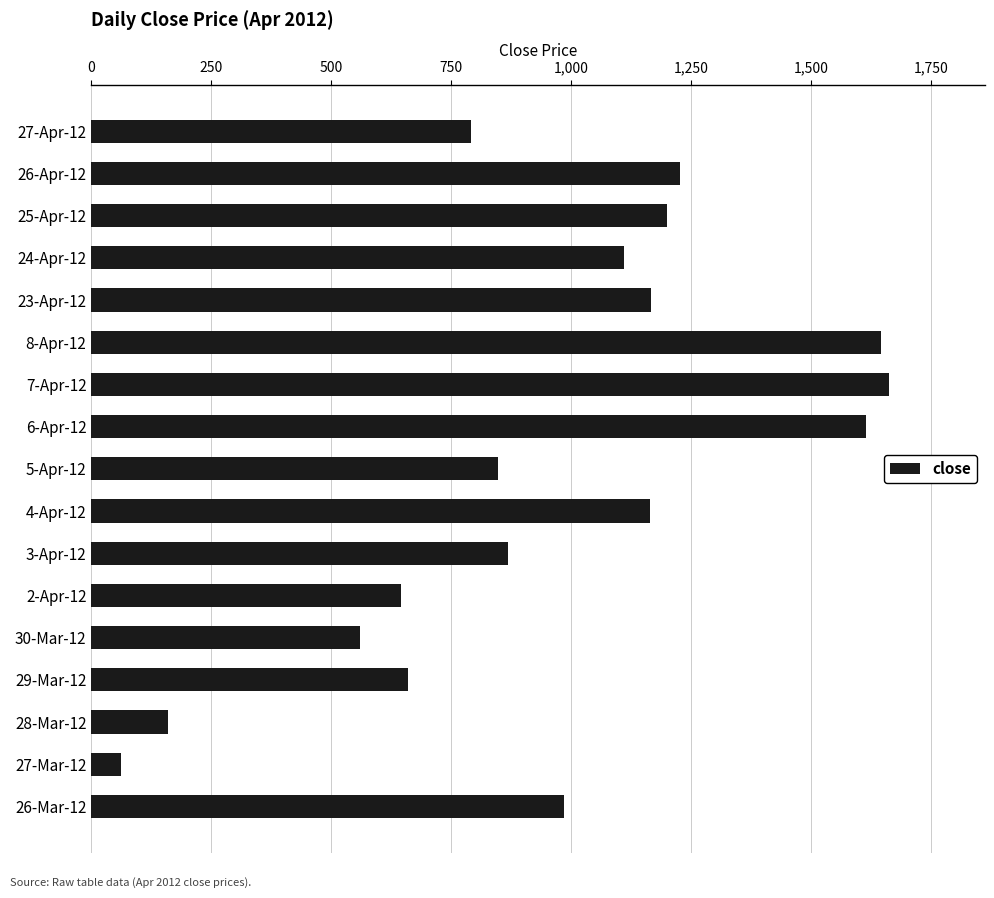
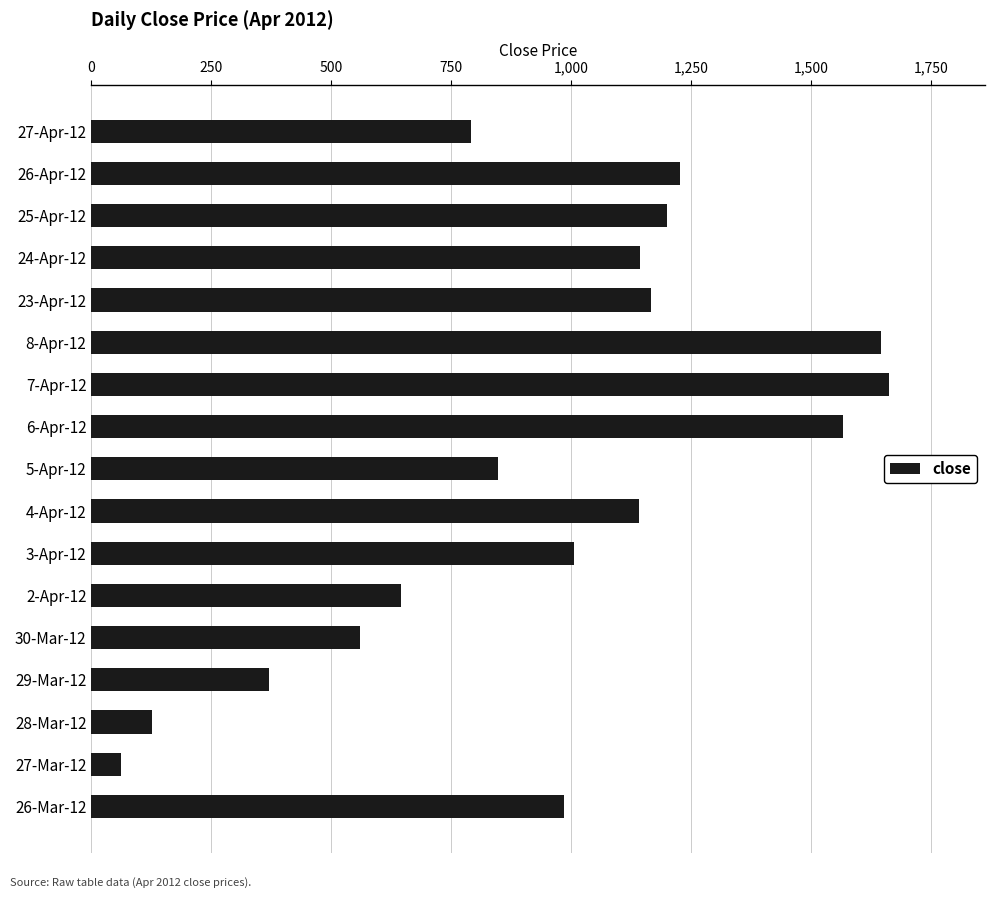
  {
    "27-Apr-12": "790",
    "26-Apr-12": "1,230",
    "25-Apr-12": "1,200",
-   "24-Apr-12": "1,110",
+   "24-Apr-12": "1,140",
    "23-Apr-12": "1,170",
    "8-Apr-12": "1,650",
    "7-Apr-12": "1,660",
-   "6-Apr-12": "1,610",
+   "6-Apr-12": "1,570",
    "5-Apr-12": "850",
-   "4-Apr-12": "1,160",
-   "3-Apr-12": "870",
+   "4-Apr-12": "1,140",
+   "3-Apr-12": "1,010",
    "2-Apr-12": "650",
    "30-Mar-12": "560",
-   "29-Mar-12": "660",
-   "28-Mar-12": "160",
+   "29-Mar-12": "370",
+   "28-Mar-12": "130",
    "27-Mar-12": "60",
    "26-Mar-12": "980"
  }
